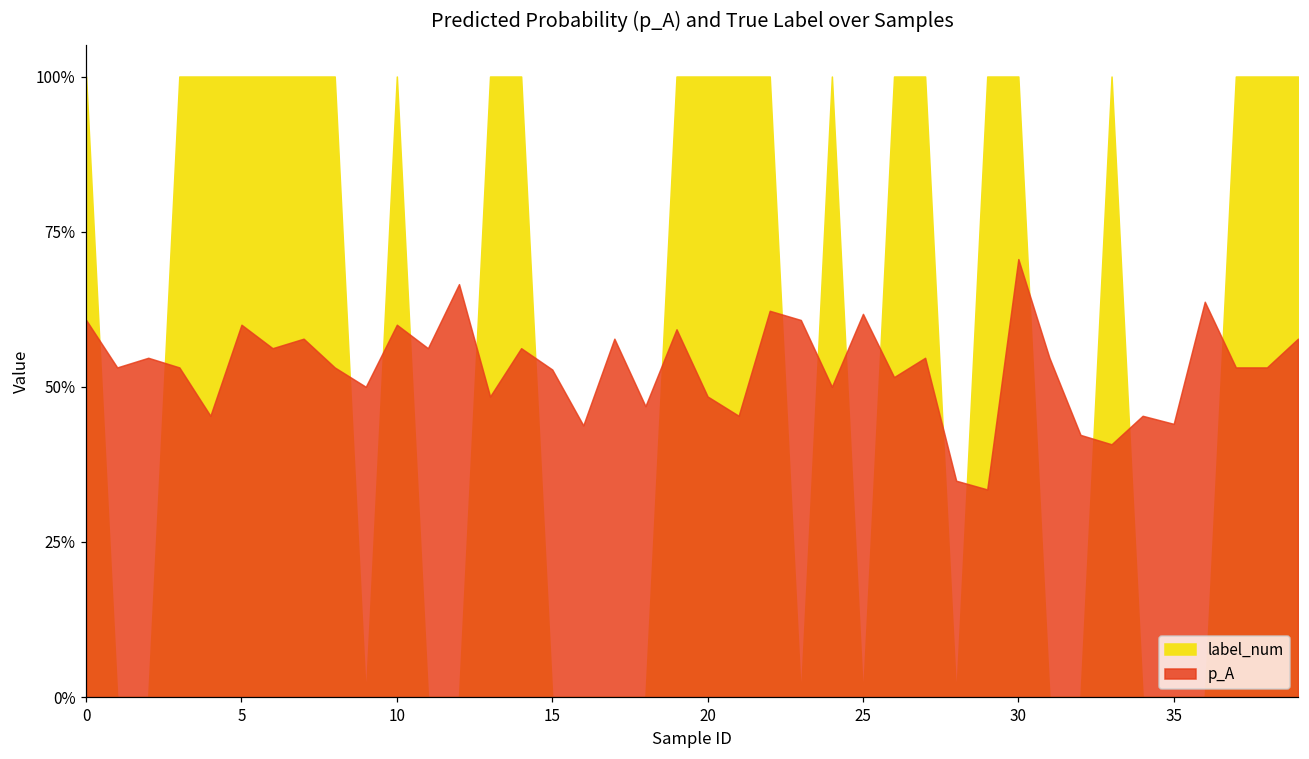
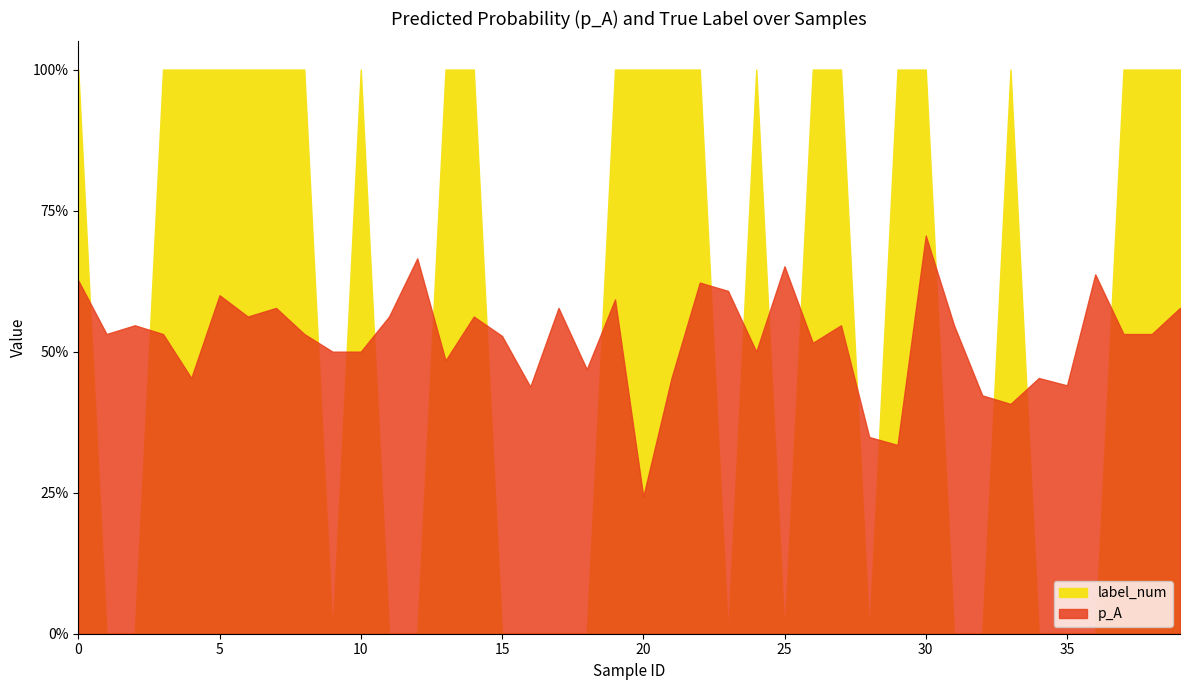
  {
    "label_num": {
      "0": "100%",
      "5": "100%",
      "10": "100%",
      "15": "0%",
      "20": "100%",
      "25": "0%",
      "30": "100%",
      "35": "0%"
    },
    "p_A": {
-     "0": "61%",
+     "0": "63%",
      "5": "60%",
-     "10": "60%",
+     "10": "50%",
      "15": "53%",
-     "20": "48%",
-     "25": "62%",
+     "20": "24%",
+     "25": "65%",
      "30": "71%",
      "35": "44%"
    }
  }
